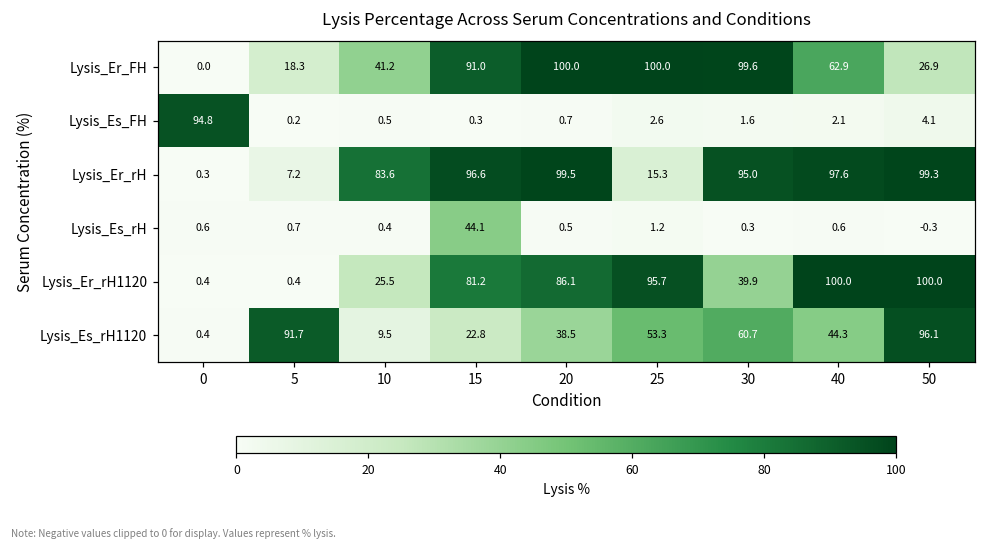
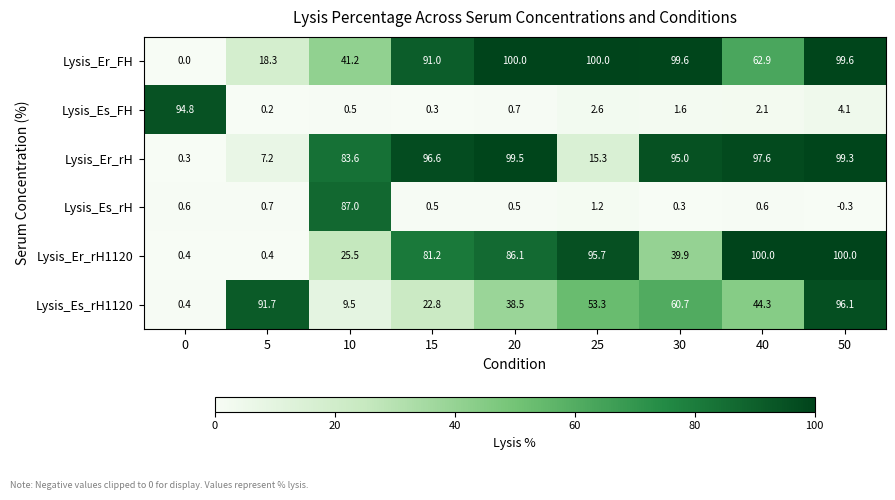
  {
    "Lysis_Er_FH": {
      "0": 0.0,
      "5": 18.3,
      "10": 41.2,
      "15": 91.0,
      "20": 100.0,
      "25": 100.0,
      "30": 99.6,
      "40": 62.9,
-     "50": 26.9
+     "50": 99.6
    },
    "Lysis_Es_FH": {
      "0": 94.8,
      "5": 0.2,
      "10": 0.5,
      "15": 0.3,
      "20": 0.7,
      "25": 2.6,
      "30": 1.6,
      "40": 2.1,
      "50": 4.1
    },
    "Lysis_Er_rH": {
      "0": 0.3,
      "5": 7.2,
      "10": 83.6,
      "15": 96.6,
      "20": 99.5,
      "25": 15.3,
      "30": 95.0,
      "40": 97.6,
      "50": 99.3
    },
    "Lysis_Es_rH": {
      "0": 0.6,
      "5": 0.7,
-     "10": 0.4,
-     "15": 44.1,
+     "10": 87.0,
+     "15": 0.5,
      "20": 0.5,
      "25": 1.2,
      "30": 0.3,
      "40": 0.6,
      "50": -0.3
    },
    "Lysis_Er_rH1120": {
      "0": 0.4,
      "5": 0.4,
      "10": 25.5,
      "15": 81.2,
      "20": 86.1,
      "25": 95.7,
      "30": 39.9,
      "40": 100.0,
      "50": 100.0
    },
    "Lysis_Es_rH1120": {
      "0": 0.4,
      "5": 91.7,
      "10": 9.5,
      "15": 22.8,
      "20": 38.5,
      "25": 53.3,
      "30": 60.7,
      "40": 44.3,
      "50": 96.1
    }
  }
